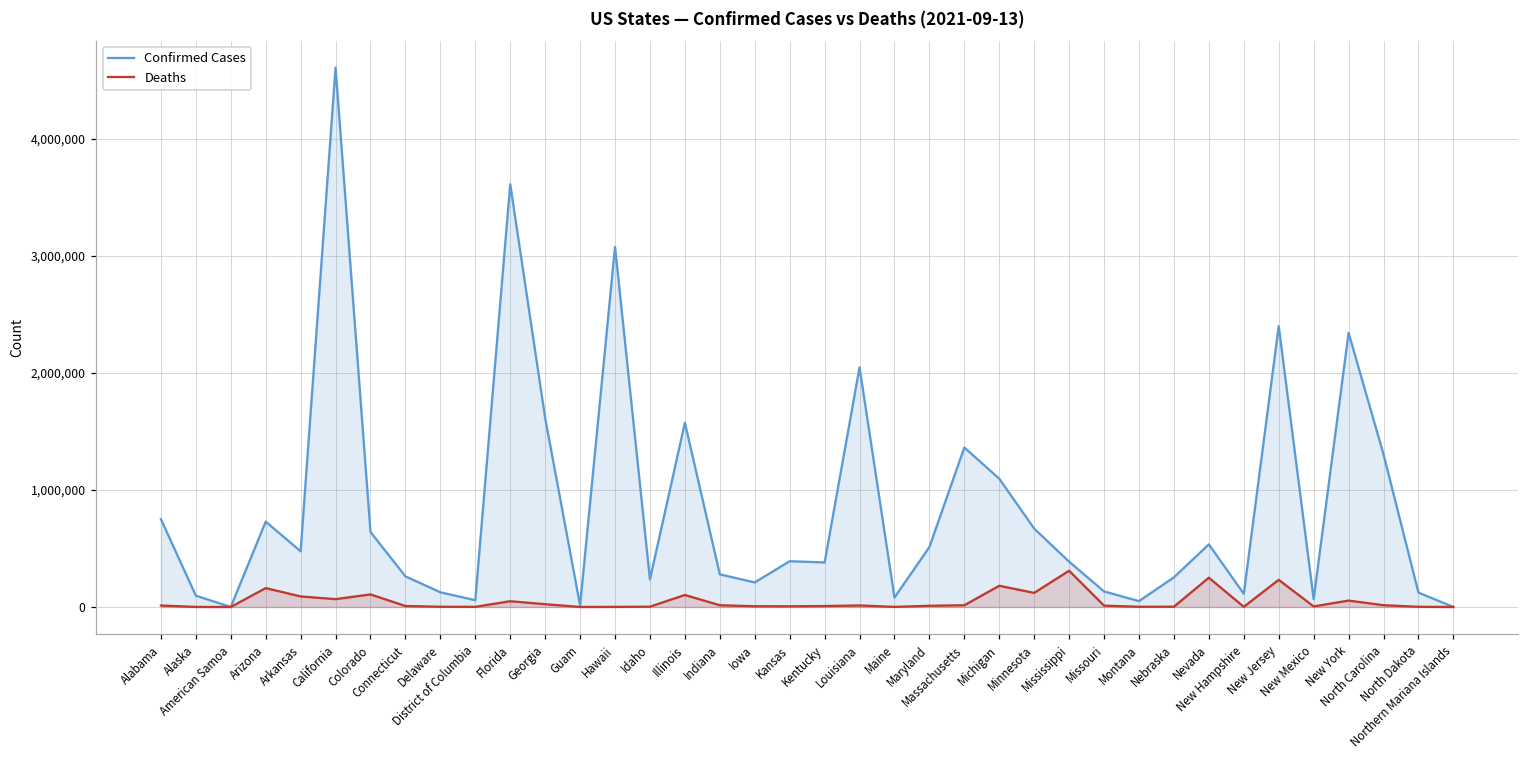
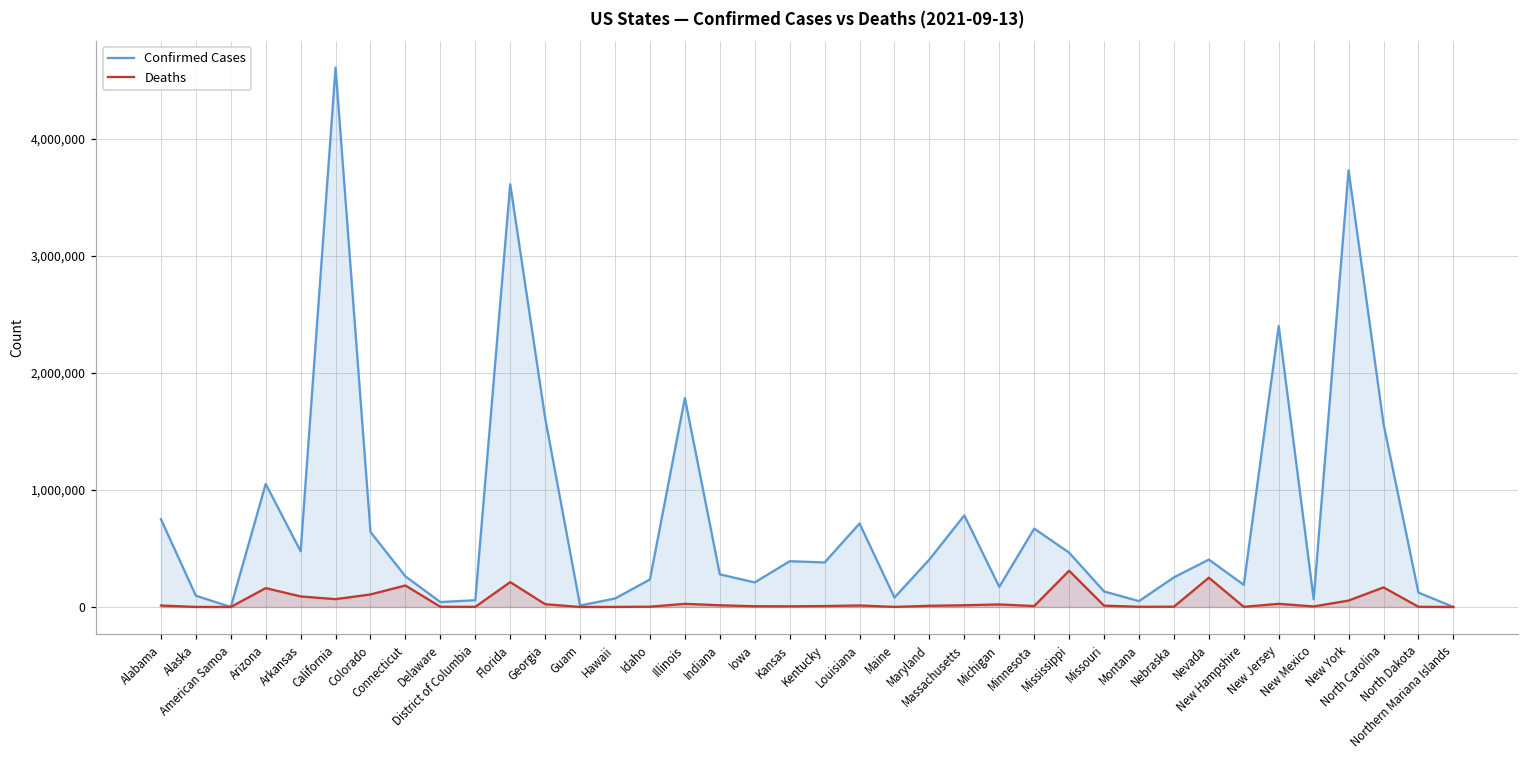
  {
    "Confirmed Cases": {
      "Alabama": "750,000",
      "Alaska": "100,000",
-     "Arizona": "730,000",
+     "Arizona": "1,050,000",
      "Arkansas": "480,000",
      "California": "4,610,000",
      "Colorado": "640,000",
      "Connecticut": "260,000",
-     "Delaware": "130,000",
+     "Delaware": "40,000",
      "District of Columbia": "60,000",
      "Florida": "3,610,000",
      "Georgia": "1,610,000",
-     "Hawaii": "3,070,000",
+     "Hawaii": "70,000",
      "Idaho": "240,000",
-     "Illinois": "1,570,000",
+     "Illinois": "1,780,000",
      "Indiana": "280,000",
      "Iowa": "210,000",
      "Kansas": "390,000",
      "Kentucky": "380,000",
-     "Louisiana": "2,050,000",
+     "Louisiana": "710,000",
      "Maine": "80,000",
-     "Maryland": "510,000",
-     "Massachusetts": "1,360,000",
-     "Michigan": "1,100,000",
+     "Maryland": "410,000",
+     "Massachusetts": "780,000",
+     "Michigan": "170,000",
      "Minnesota": "670,000",
-     "Mississippi": "390,000",
+     "Mississippi": "460,000",
      "Missouri": "130,000",
      "Montana": "50,000",
      "Nebraska": "250,000",
-     "Nevada": "530,000",
-     "New Hampshire": "110,000",
+     "Nevada": "400,000",
+     "New Hampshire": "190,000",
      "New Jersey": "2,400,000",
      "New Mexico": "70,000",
-     "New York": "2,340,000",
-     "North Carolina": "1,300,000",
+     "New York": "3,730,000",
+     "North Carolina": "1,560,000",
      "North Dakota": "120,000"
    },
    "Deaths": {
      "Alabama": "10,000",
      "Alaska": "0",
      "Arizona": "160,000",
      "Arkansas": "90,000",
      "California": "70,000",
      "Colorado": "110,000",
-     "Connecticut": "10,000",
+     "Connecticut": "180,000",
      "Delaware": "0",
      "District of Columbia": "0",
-     "Florida": "50,000",
+     "Florida": "210,000",
      "Georgia": "20,000",
      "Hawaii": "0",
      "Idaho": "0",
-     "Illinois": "100,000",
+     "Illinois": "30,000",
      "Indiana": "10,000",
      "Iowa": "10,000",
      "Kansas": "10,000",
      "Kentucky": "10,000",
      "Louisiana": "10,000",
      "Maine": "0",
      "Maryland": "10,000",
      "Massachusetts": "10,000",
-     "Michigan": "180,000",
-     "Minnesota": "120,000",
+     "Michigan": "20,000",
+     "Minnesota": "10,000",
      "Mississippi": "310,000",
      "Missouri": "10,000",
      "Montana": "0",
      "Nebraska": "0",
      "Nevada": "250,000",
      "New Hampshire": "0",
-     "New Jersey": "230,000",
+     "New Jersey": "30,000",
      "New Mexico": "0",
      "New York": "50,000",
-     "North Carolina": "20,000",
+     "North Carolina": "170,000",
      "North Dakota": "0"
    }
  }
